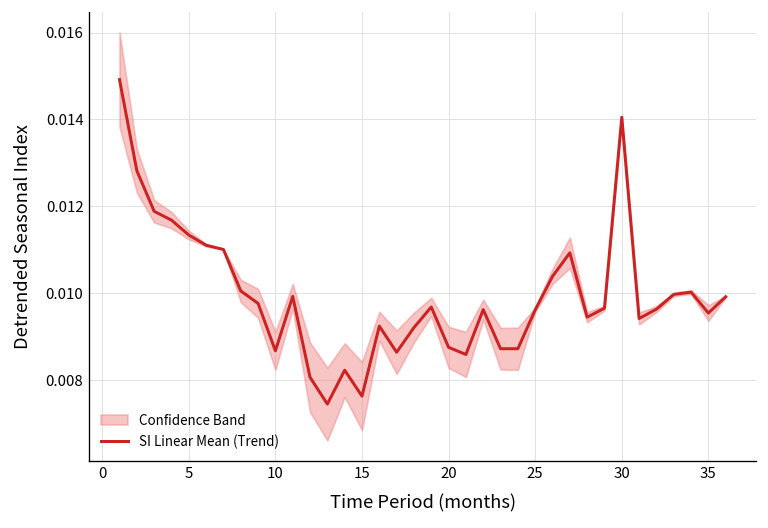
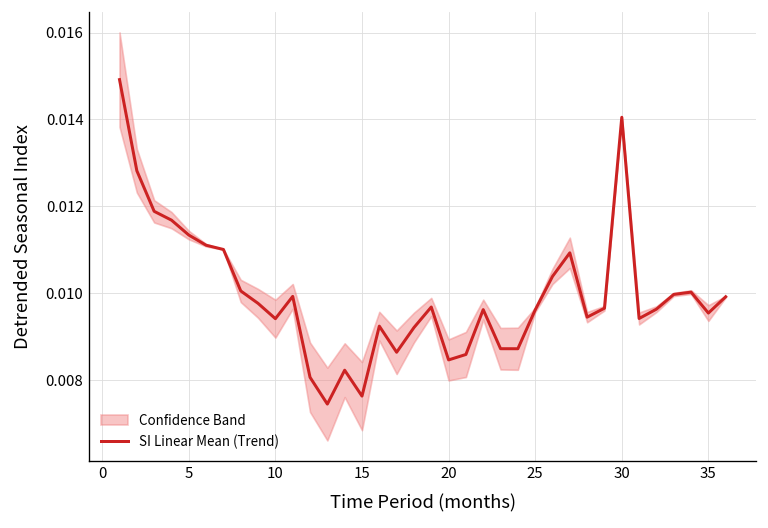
  {
    "SI Linear Mean (Trend)": {
      "5": 0.0113,
-     "10": 0.0087,
+     "10": 0.0094,
      "15": 0.0076,
-     "20": 0.0088,
+     "20": 0.0085,
      "35": 0.0095
    }
  }
